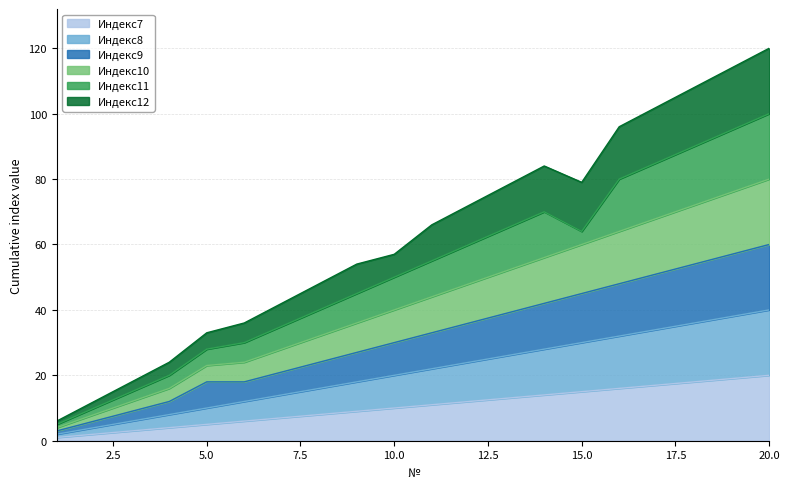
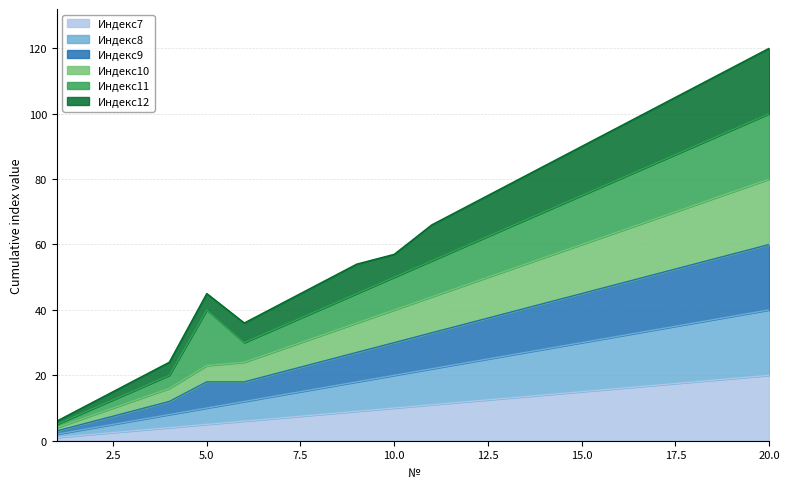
  {
    "Индекс7": {
      "5.0": 5,
      "10.0": 10,
      "15.0": 15,
      "20.0": 20
    },
    "Индекс8": {
      "5.0": 5,
      "10.0": 10,
      "15.0": 15,
      "20.0": 20
    },
    "Индекс9": {
      "5.0": 8,
      "10.0": 10,
      "15.0": 15,
      "20.0": 20
    },
    "Индекс10": {
      "5.0": 5,
      "10.0": 10,
      "15.0": 15,
      "20.0": 20
    },
    "Индекс11": {
-     "5.0": 5,
+     "5.0": 17,
      "10.0": 10,
-     "15.0": 4,
+     "15.0": 15,
      "20.0": 20
    },
    "Индекс12": {
      "5.0": 5,
      "10.0": 7,
      "15.0": 15,
      "20.0": 20
    }
  }
